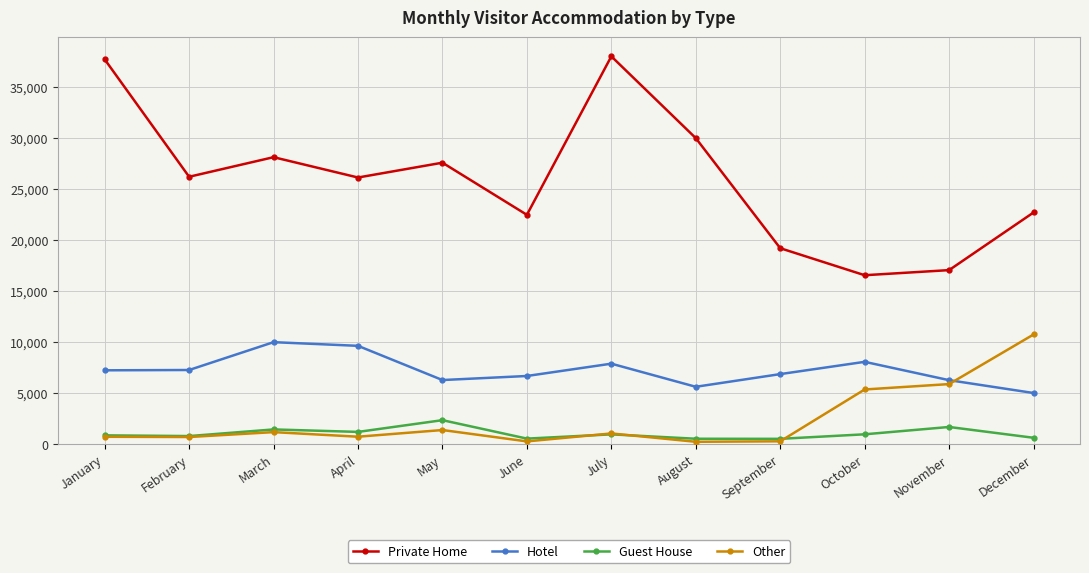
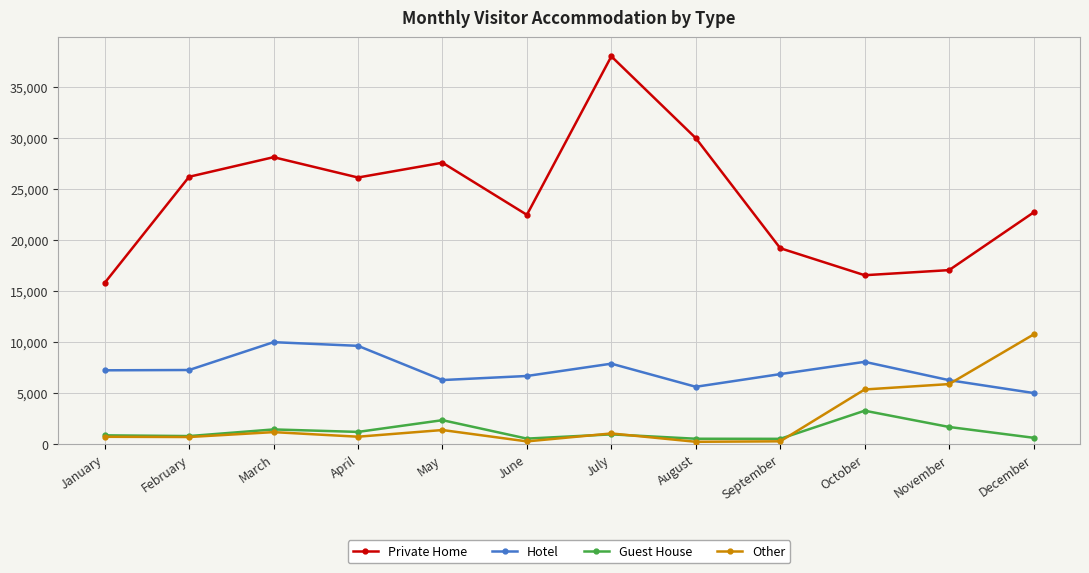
  {
    "Private Home": {
-     "January": "37,700",
+     "January": "15,800",
      "February": "26,200",
      "March": "28,100",
      "April": "26,200",
      "May": "27,600",
      "June": "22,500",
      "July": "38,000",
      "August": "30,000",
      "September": "19,200",
      "October": "16,600",
      "November": "17,100",
      "December": "22,700"
    },
    "Hotel": {
      "January": "7,200",
      "February": "7,300",
      "March": "10,000",
      "April": "9,600",
      "May": "6,300",
      "June": "6,700",
      "July": "7,900",
      "August": "5,600",
      "September": "6,900",
      "October": "8,100",
      "November": "6,300",
      "December": "5,000"
    },
    "Guest House": {
      "March": "1,400",
      "April": "1,200",
      "May": "2,400",
      "June": "500",
      "August": "500",
-     "October": "1,000",
+     "October": "3,300",
      "November": "1,700",
      "December": "600"
    },
    "Other": {
      "March": "1,200",
      "April": "700",
      "May": "1,400",
      "June": "300",
      "August": "200",
      "October": "5,400",
      "November": "5,900",
      "December": "10,800"
    }
  }
